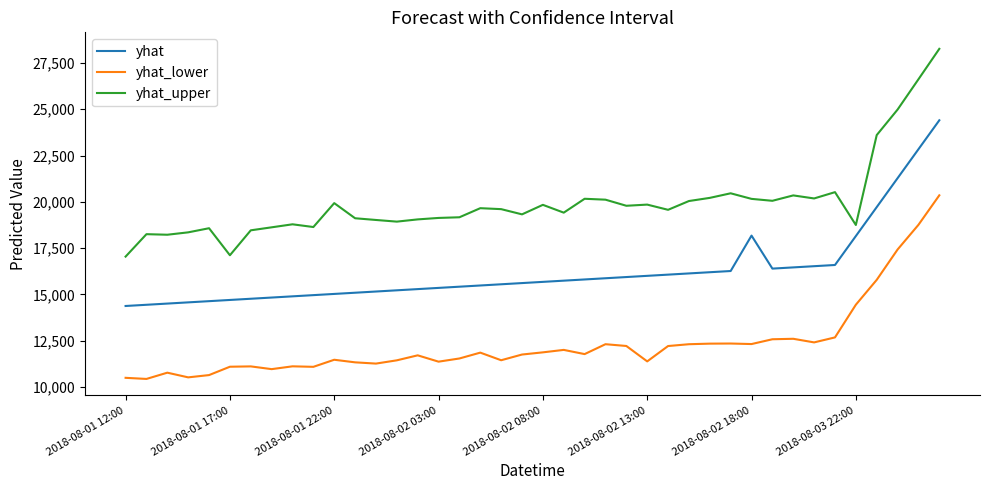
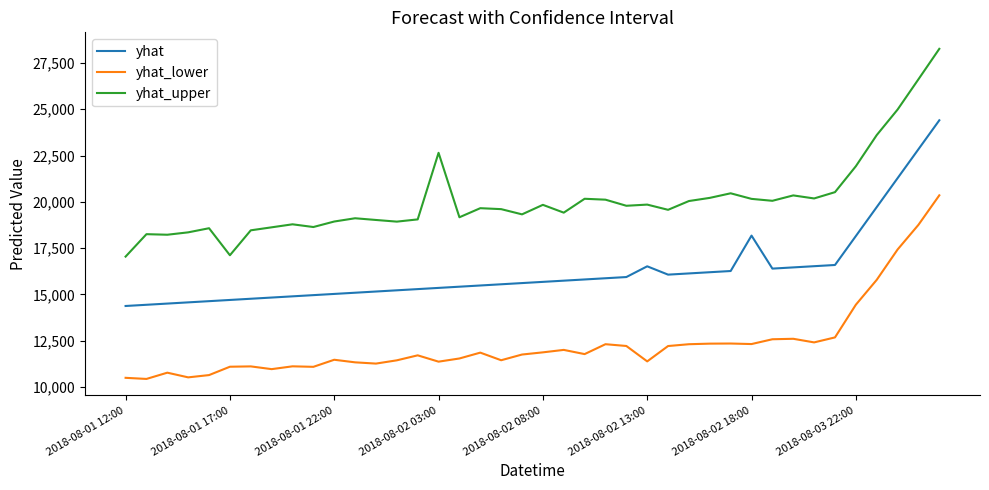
  {
    "yhat": {
      "2018-08-01 12:00": "14,400",
      "2018-08-01 17:00": "14,700",
      "2018-08-01 22:00": "15,000",
      "2018-08-02 03:00": "15,400",
      "2018-08-02 08:00": "15,700",
-     "2018-08-02 13:00": "16,000",
+     "2018-08-02 13:00": "16,500",
      "2018-08-02 18:00": "18,200",
      "2018-08-03 22:00": "18,200"
    },
    "yhat_lower": {
      "2018-08-01 12:00": "10,500",
      "2018-08-01 17:00": "11,100",
      "2018-08-01 22:00": "11,500",
      "2018-08-02 03:00": "11,400",
      "2018-08-02 08:00": "11,900",
      "2018-08-02 13:00": "11,400",
      "2018-08-02 18:00": "12,300",
      "2018-08-03 22:00": "14,400"
    },
    "yhat_upper": {
      "2018-08-01 12:00": "17,000",
      "2018-08-01 17:00": "17,100",
-     "2018-08-01 22:00": "19,900",
-     "2018-08-02 03:00": "19,100",
+     "2018-08-01 22:00": "18,900",
+     "2018-08-02 03:00": "22,600",
      "2018-08-02 08:00": "19,800",
      "2018-08-02 13:00": "19,900",
      "2018-08-02 18:00": "20,200",
-     "2018-08-03 22:00": "18,800"
+     "2018-08-03 22:00": "21,900"
    }
  }
